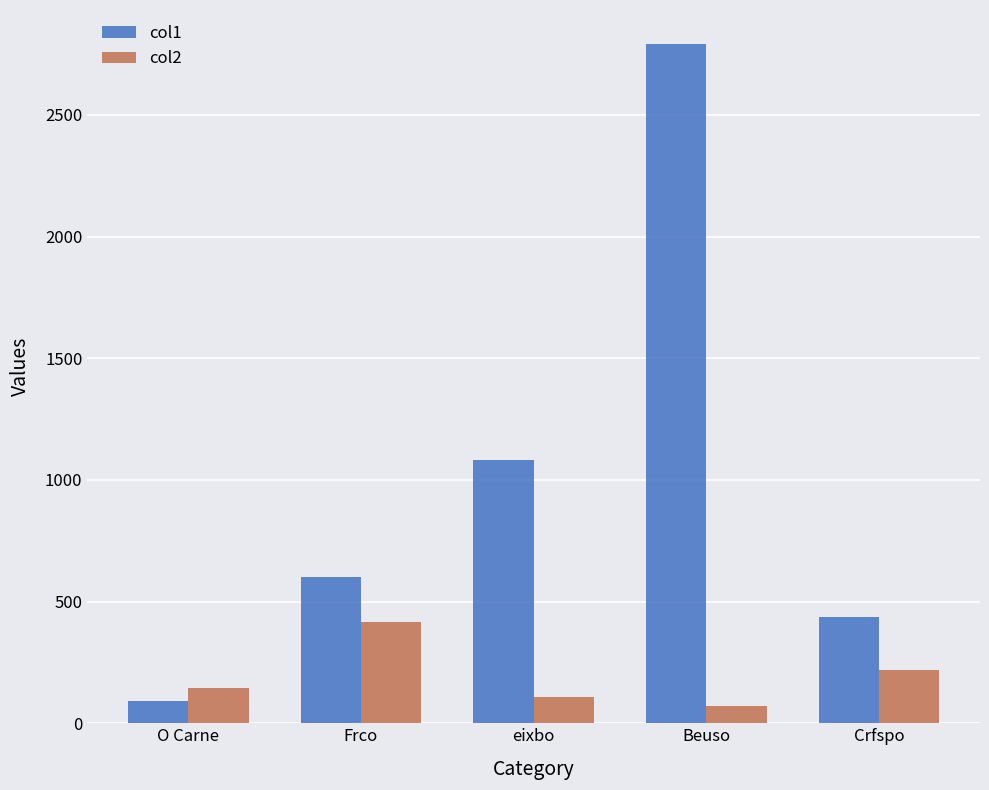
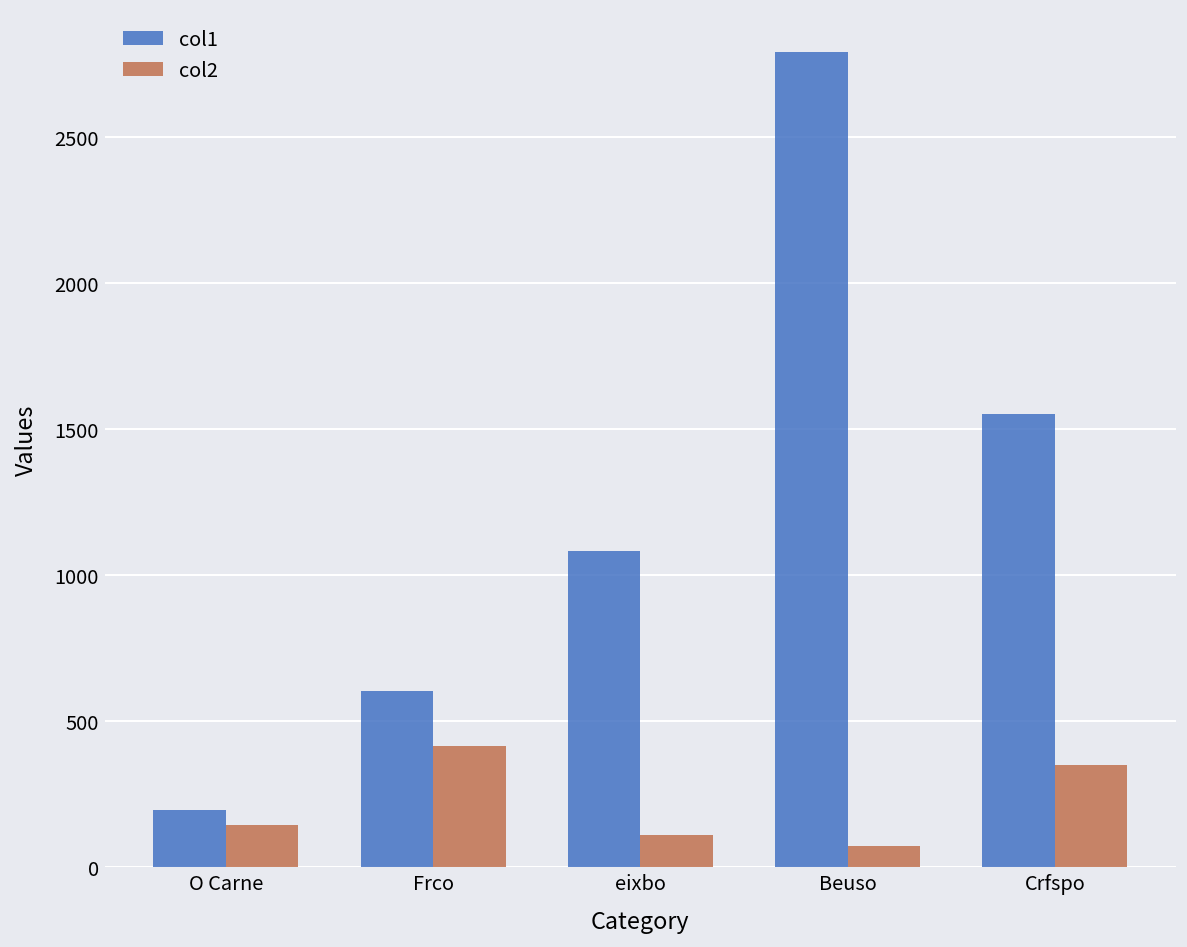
  {
    "col1": {
-     "O Carne": 90,
+     "O Carne": 190,
      "Frco": 600,
      "eixbo": 1080,
      "Beuso": 2790,
-     "Crfspo": 440
+     "Crfspo": 1550
    },
    "col2": {
      "O Carne": 140,
      "Frco": 410,
      "eixbo": 110,
      "Beuso": 70,
-     "Crfspo": 220
+     "Crfspo": 350
    }
  }
